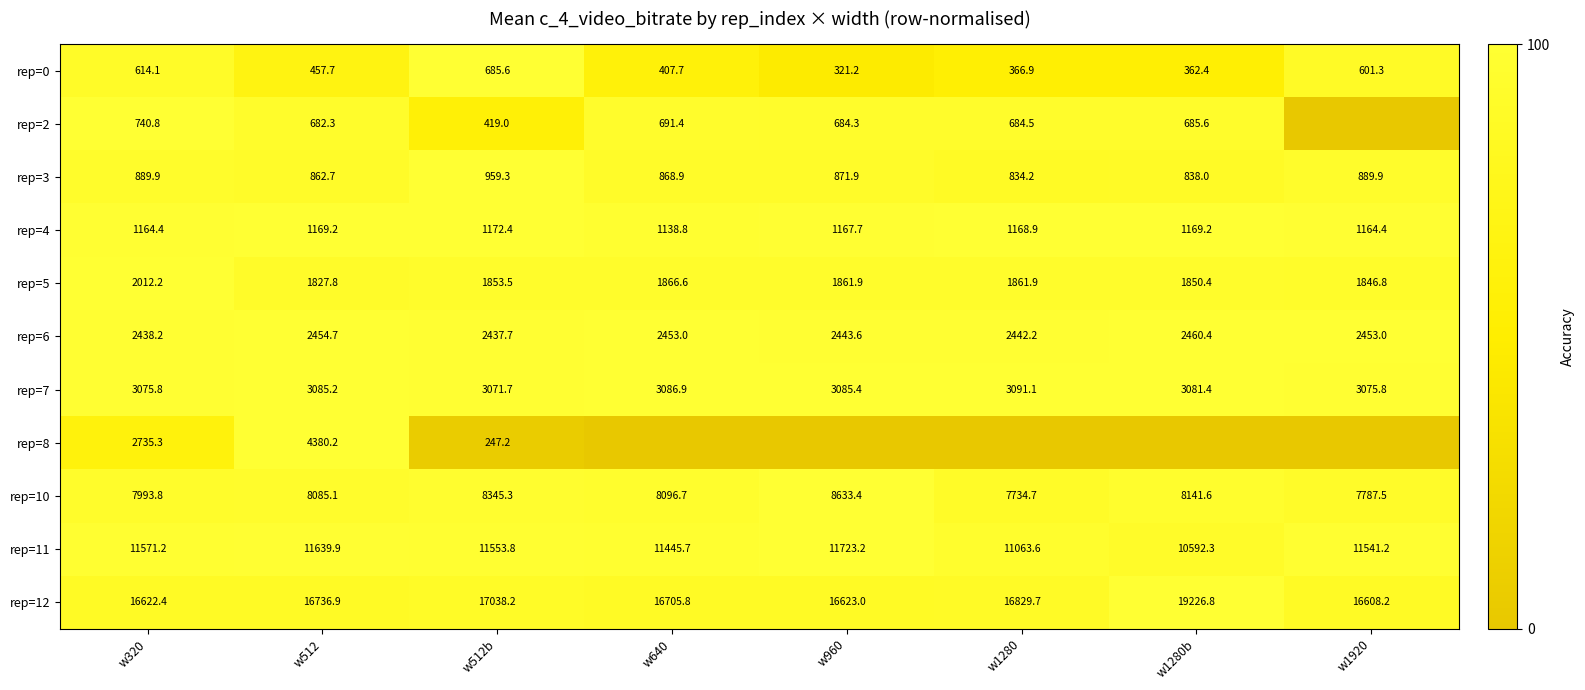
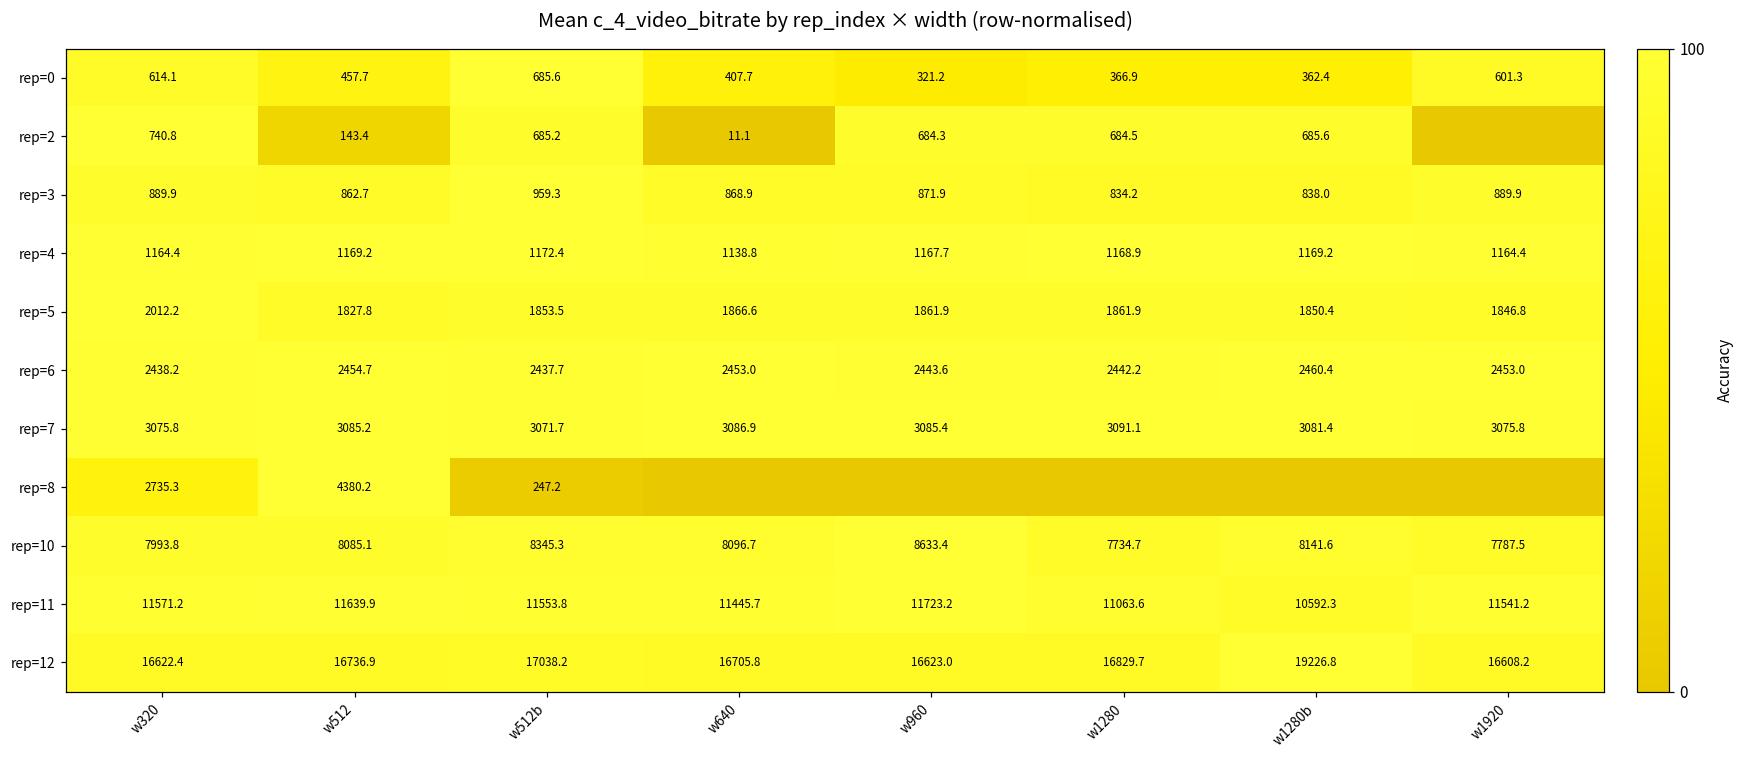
  {
    "rep=0": {
      "w320": 614.1,
      "w512": 457.7,
      "w512b": 685.6,
      "w640": 407.7,
      "w960": 321.2,
      "w1280": 366.9,
      "w1280b": 362.4,
      "w1920": 601.3
    },
    "rep=2": {
      "w320": 740.8,
-     "w512": 682.3,
-     "w512b": 419.0,
-     "w640": 691.4,
+     "w512": 143.4,
+     "w512b": 685.2,
+     "w640": 11.1,
      "w960": 684.3,
      "w1280": 684.5,
      "w1280b": 685.6
    },
    "rep=3": {
      "w320": 889.9,
      "w512": 862.7,
      "w512b": 959.3,
      "w640": 868.9,
      "w960": 871.9,
      "w1280": 834.2,
      "w1280b": 838.0,
      "w1920": 889.9
    },
    "rep=4": {
      "w320": 1164.4,
      "w512": 1169.2,
      "w512b": 1172.4,
      "w640": 1138.8,
      "w960": 1167.7,
      "w1280": 1168.9,
      "w1280b": 1169.2,
      "w1920": 1164.4
    },
    "rep=5": {
      "w320": 2012.2,
      "w512": 1827.8,
      "w512b": 1853.5,
      "w640": 1866.6,
      "w960": 1861.9,
      "w1280": 1861.9,
      "w1280b": 1850.4,
      "w1920": 1846.8
    },
    "rep=6": {
      "w320": 2438.2,
      "w512": 2454.7,
      "w512b": 2437.7,
      "w640": 2453.0,
      "w960": 2443.6,
      "w1280": 2442.2,
      "w1280b": 2460.4,
      "w1920": 2453.0
    },
    "rep=7": {
      "w320": 3075.8,
      "w512": 3085.2,
      "w512b": 3071.7,
      "w640": 3086.9,
      "w960": 3085.4,
      "w1280": 3091.1,
      "w1280b": 3081.4,
      "w1920": 3075.8
    },
    "rep=8": {
      "w320": 2735.3,
      "w512": 4380.2,
      "w512b": 247.2
    },
    "rep=10": {
      "w320": 7993.8,
      "w512": 8085.1,
      "w512b": 8345.3,
      "w640": 8096.7,
      "w960": 8633.4,
      "w1280": 7734.7,
      "w1280b": 8141.6,
      "w1920": 7787.5
    },
    "rep=11": {
      "w320": 11571.2,
      "w512": 11639.9,
      "w512b": 11553.8,
      "w640": 11445.7,
      "w960": 11723.2,
      "w1280": 11063.6,
      "w1280b": 10592.3,
      "w1920": 11541.2
    },
    "rep=12": {
      "w320": 16622.4,
      "w512": 16736.9,
      "w512b": 17038.2,
      "w640": 16705.8,
      "w960": 16623.0,
      "w1280": 16829.7,
      "w1280b": 19226.8,
      "w1920": 16608.2
    }
  }
